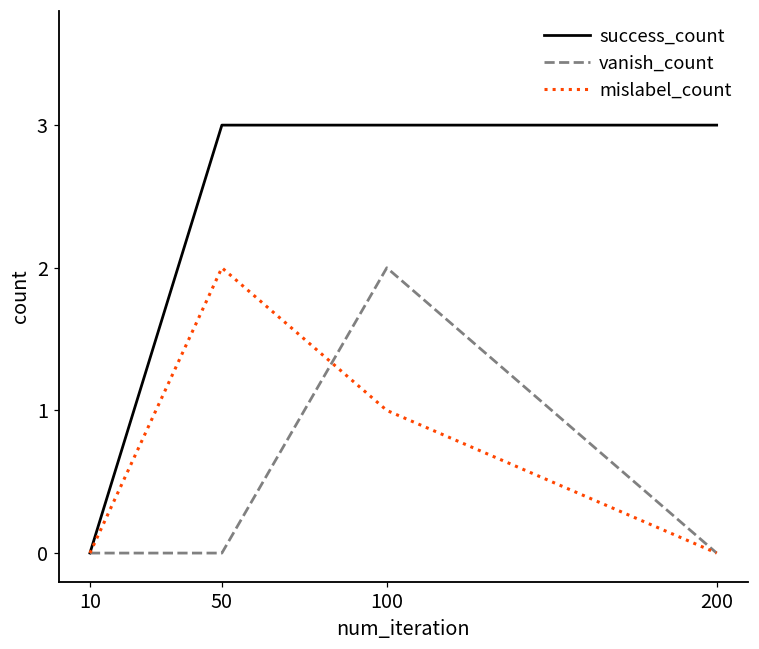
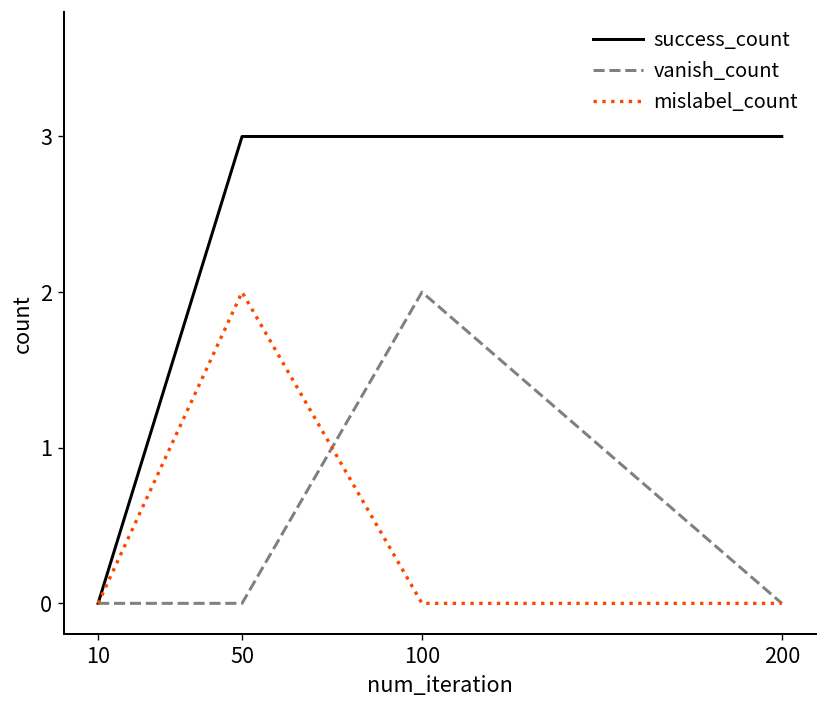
  {
    "success_count": {
      "50": 3,
      "100": 3,
      "200": 3
    },
    "vanish_count": {
      "50": 0,
      "100": 2
    },
    "mislabel_count": {
      "50": 2,
-     "100": 1
+     "100": 0
    }
  }
